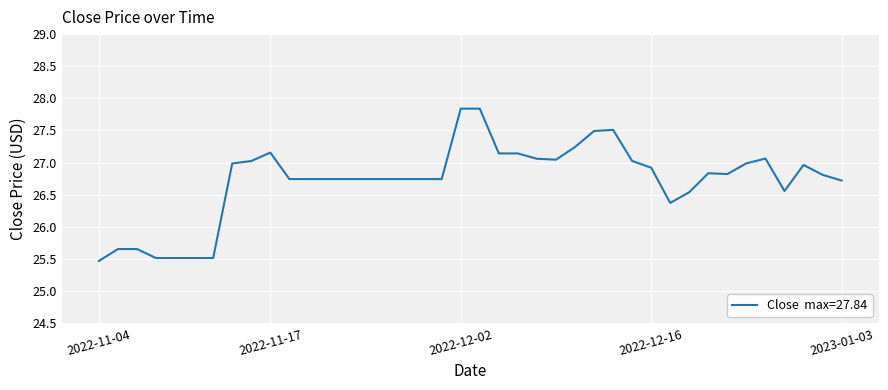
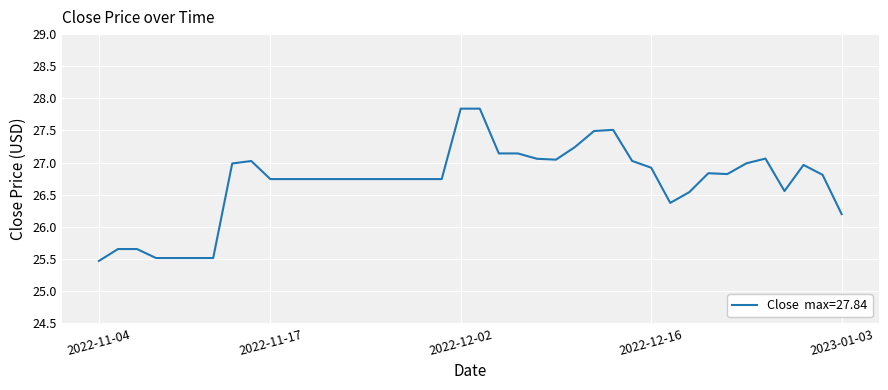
  {
    "2022-11-04": 25.5,
-   "2022-11-17": 27.2,
+   "2022-11-17": 26.7,
    "2022-12-02": 27.8,
    "2022-12-16": 26.9,
-   "2023-01-03": 26.7
+   "2023-01-03": 26.2
  }
